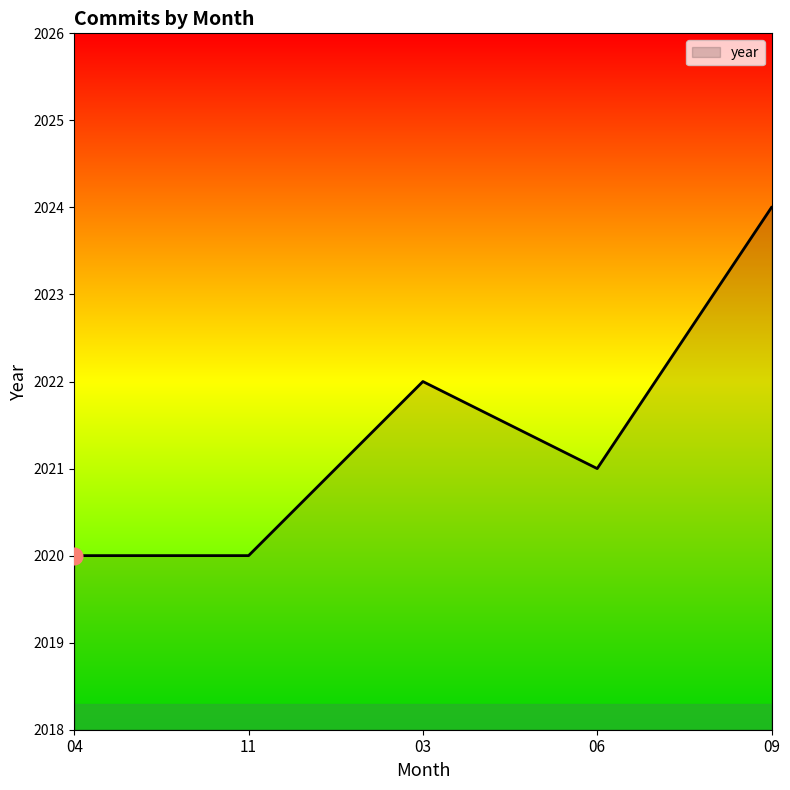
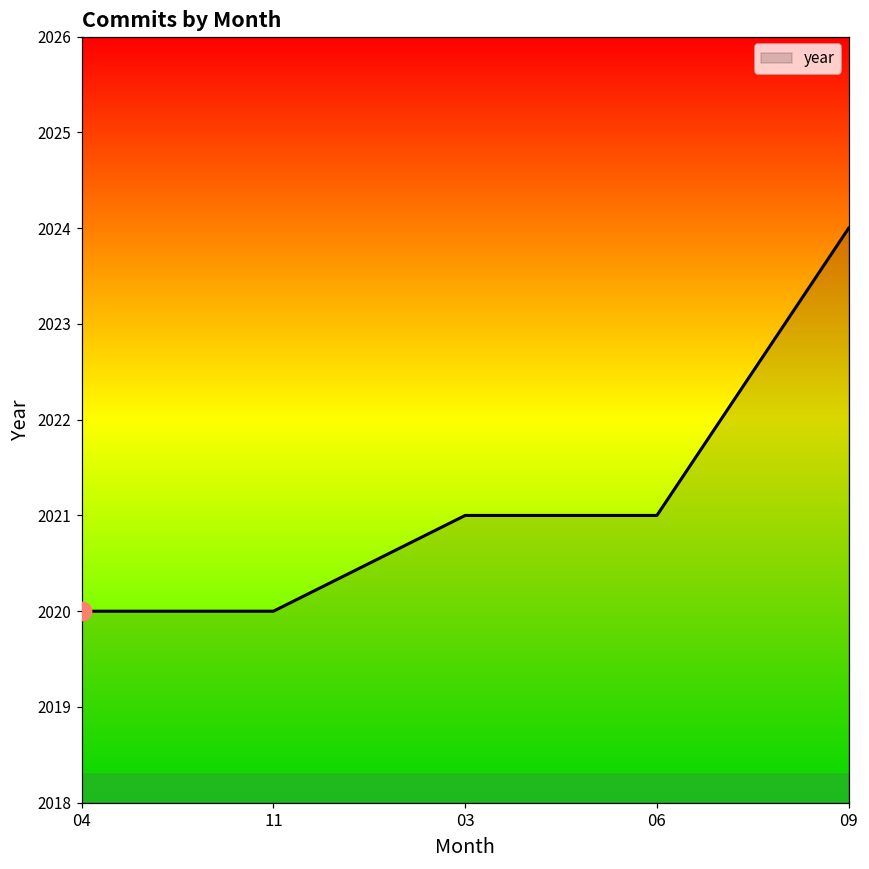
  {
    "year": {
      "11": 2020,
-     "03": 2022,
+     "03": 2021,
      "06": 2021,
      "09": 2024
    }
  }
